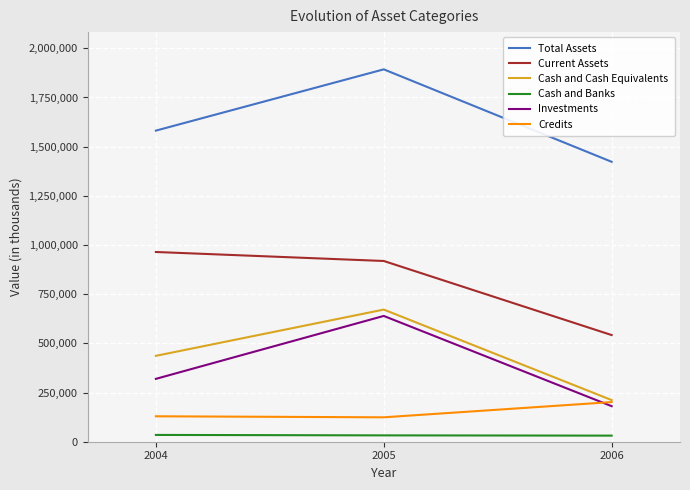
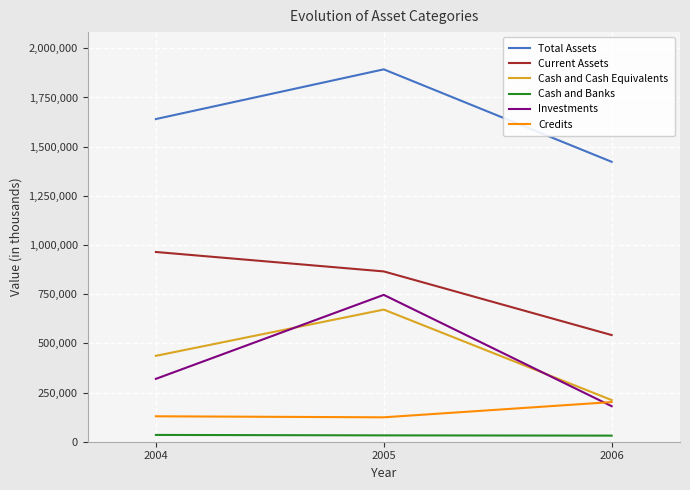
  {
    "Total Assets": {
-     "2004": "1,580,000",
+     "2004": "1,640,000",
      "2005": "1,890,000",
      "2006": "1,420,000"
    },
    "Current Assets": {
      "2004": "960,000",
-     "2005": "920,000",
+     "2005": "870,000",
      "2006": "540,000"
    },
    "Cash and Banks": {
      "2004": "30,000",
      "2005": "30,000",
      "2006": "30,000"
    },
    "Investments": {
      "2004": "320,000",
-     "2005": "640,000",
+     "2005": "750,000",
      "2006": "180,000"
    }
  }
